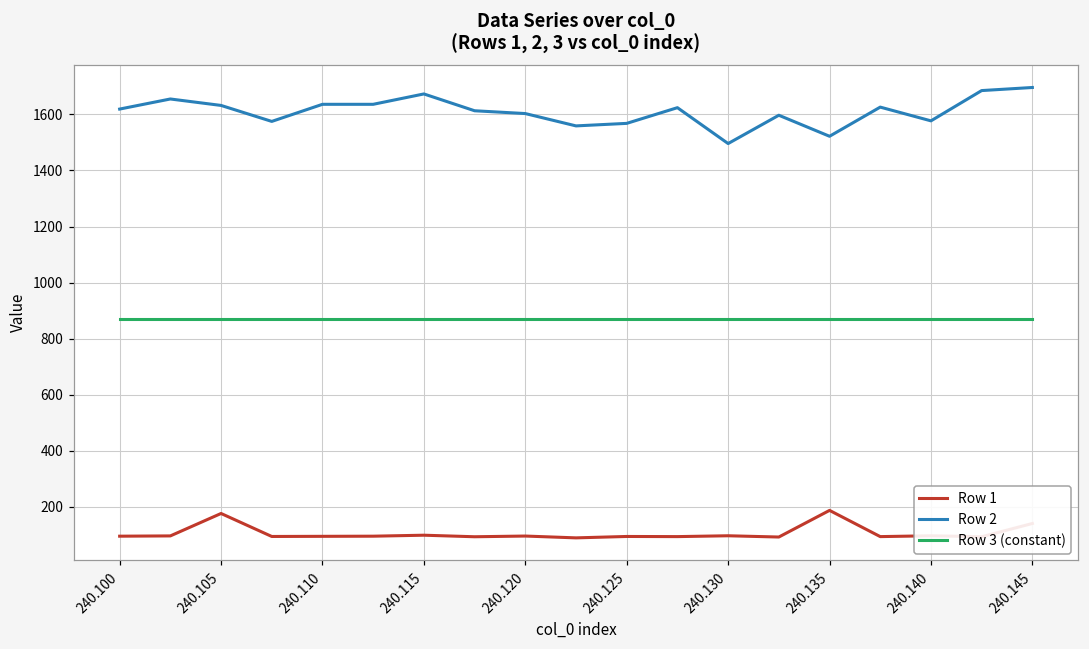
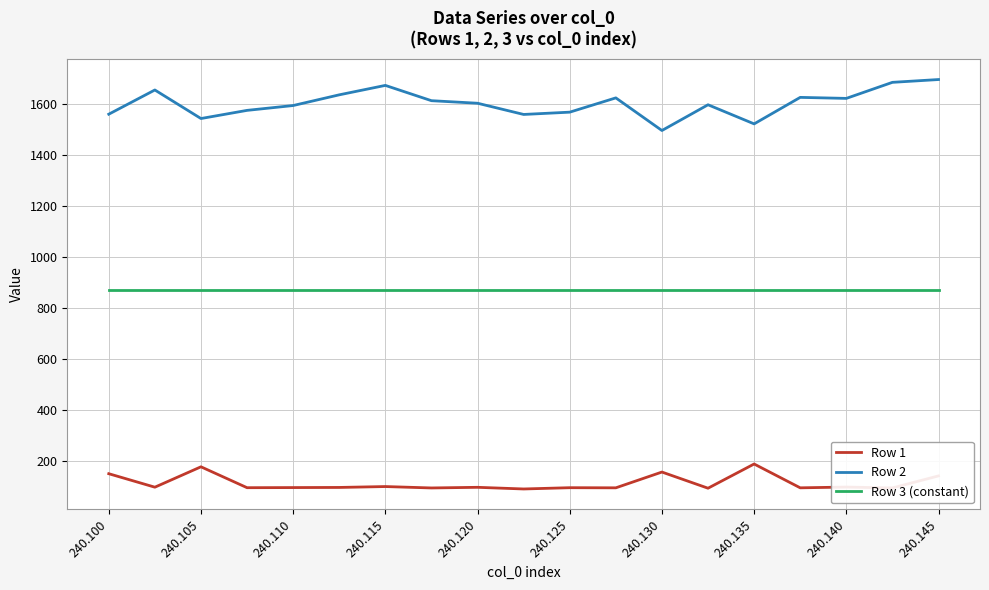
  {
    "Row 1": {
-     "240.100": 100,
+     "240.100": 150,
      "240.105": 180,
      "240.110": 100,
      "240.115": 100,
      "240.120": 100,
      "240.125": 90,
-     "240.130": 100,
+     "240.130": 160,
      "240.135": 190
    },
    "Row 2": {
-     "240.100": 1620,
-     "240.105": 1630,
-     "240.110": 1640,
+     "240.100": 1560,
+     "240.105": 1540,
+     "240.110": 1590,
      "240.115": 1670,
      "240.120": 1600,
      "240.125": 1570,
      "240.130": 1500,
      "240.135": 1520,
-     "240.140": 1580,
+     "240.140": 1620,
      "240.145": 1700
    },
    "Row 3 (constant)": {
      "240.100": 870,
      "240.105": 870,
      "240.110": 870,
      "240.115": 870,
      "240.120": 870,
      "240.125": 870,
      "240.130": 870,
      "240.135": 870,
      "240.140": 870,
      "240.145": 870
    }
  }
